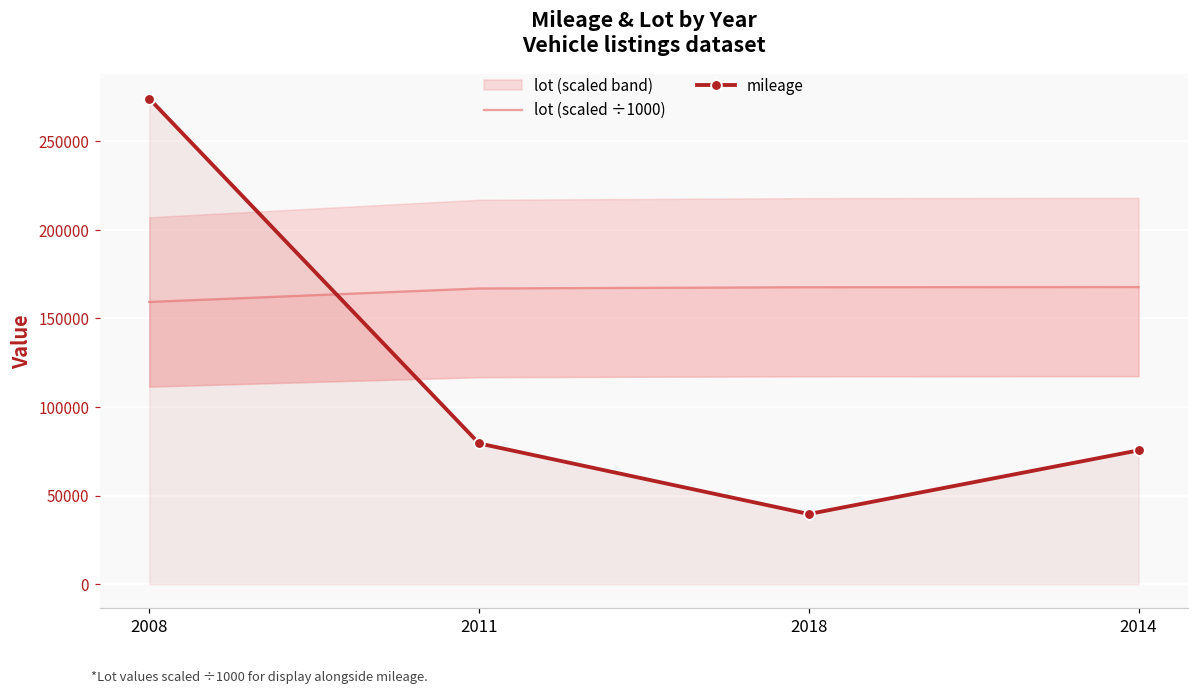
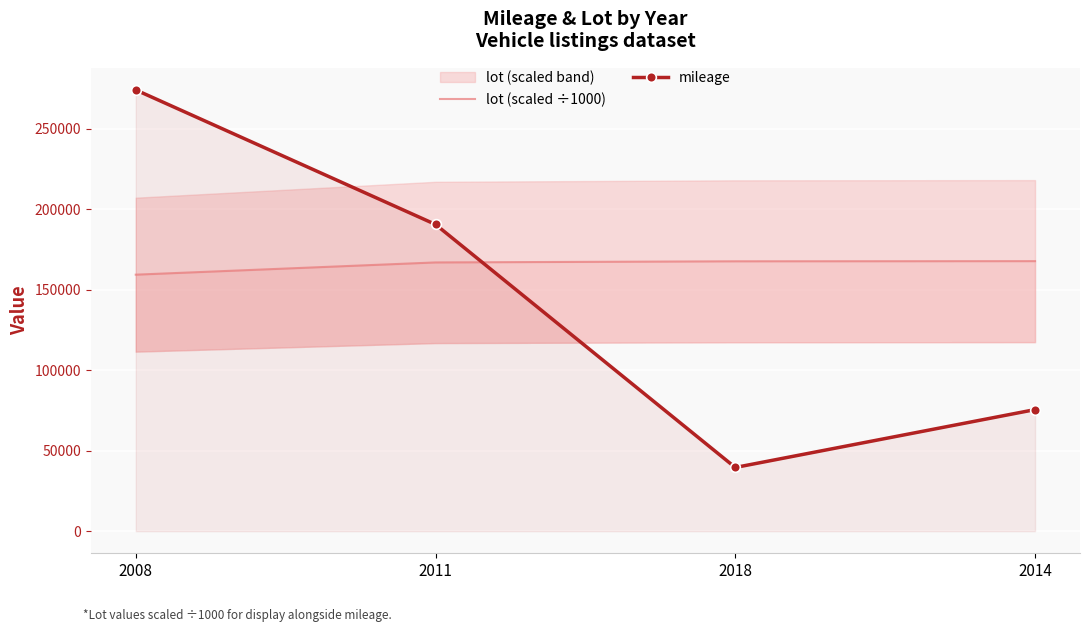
  {
    "mileage": {
      "2008": 274000,
-     "2011": 79000,
+     "2011": 191000,
      "2018": 40000,
      "2014": 76000
    }
  }
